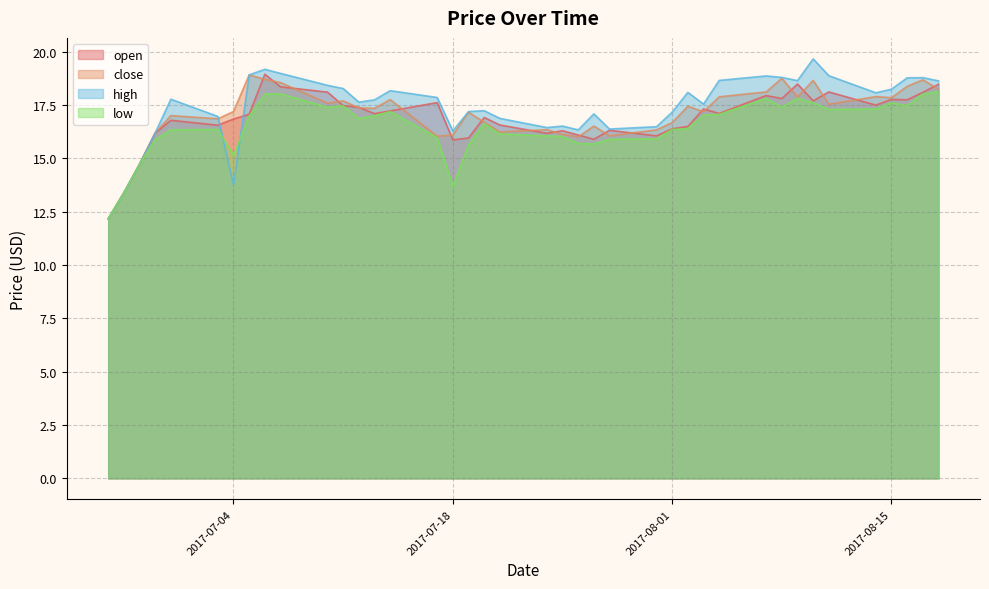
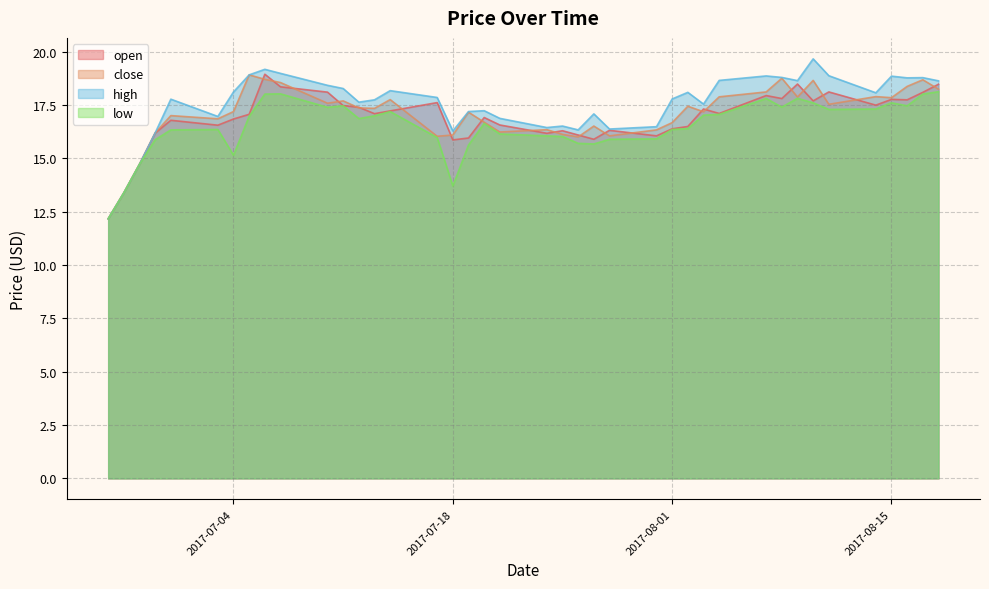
  {
    "high": {
-     "2017-07-04": 13.8,
+     "2017-07-04": 18.1,
      "2017-07-18": 16.3,
-     "2017-08-01": 17.2,
-     "2017-08-15": 18.3
+     "2017-08-01": 17.8,
+     "2017-08-15": 18.9
    },
    "low": {
      "2017-07-04": 15.2,
      "2017-07-18": 13.7,
      "2017-08-15": 17.6
    }
  }
